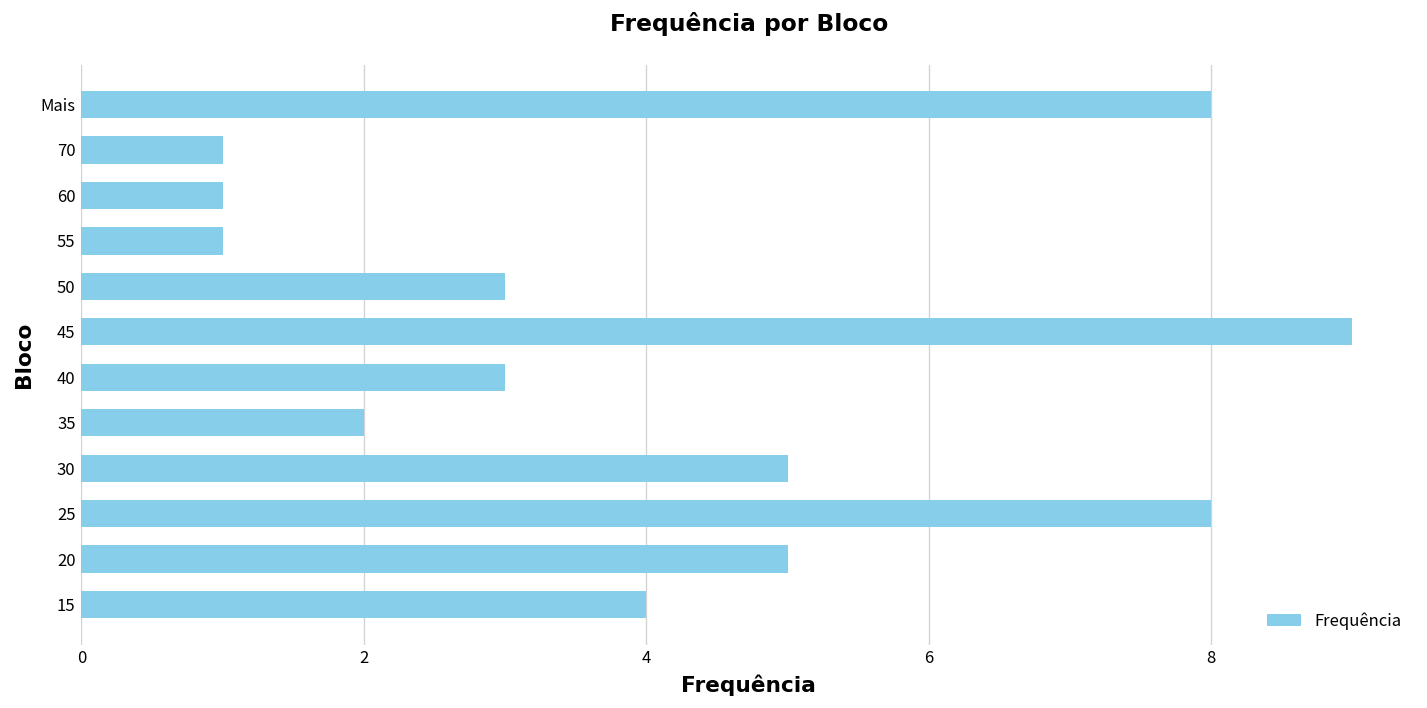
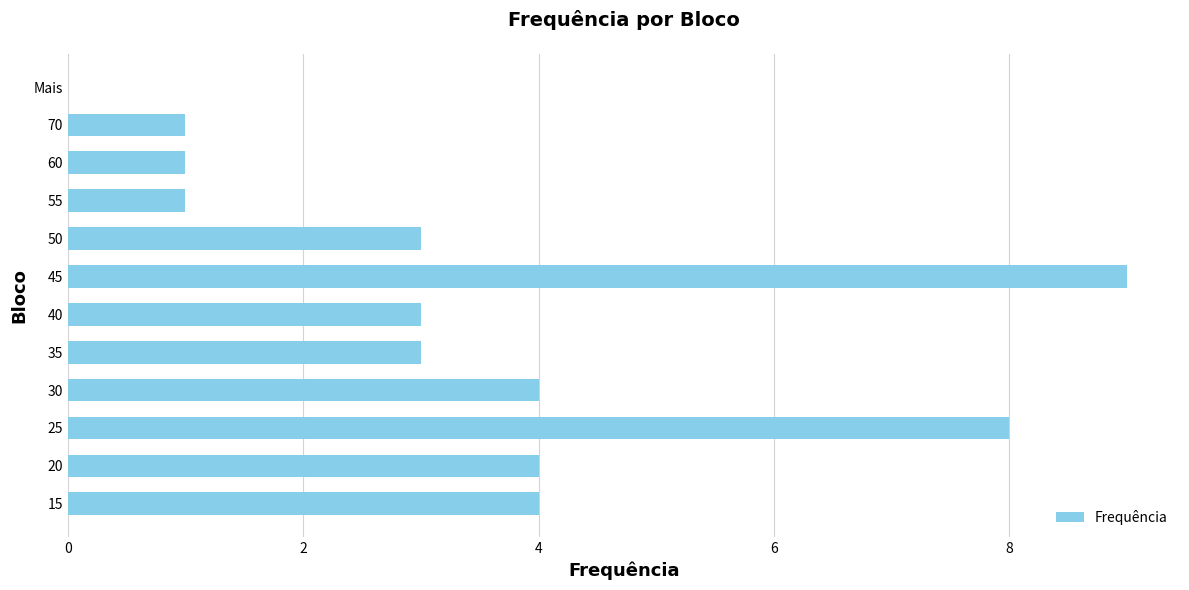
  {
-   "Mais": 8,
+   "Mais": 0,
    "70": 1,
    "60": 1,
    "55": 1,
    "50": 3,
    "45": 9,
    "40": 3,
-   "35": 2,
-   "30": 5,
+   "35": 3,
+   "30": 4,
    "25": 8,
-   "20": 5,
+   "20": 4,
    "15": 4
  }
